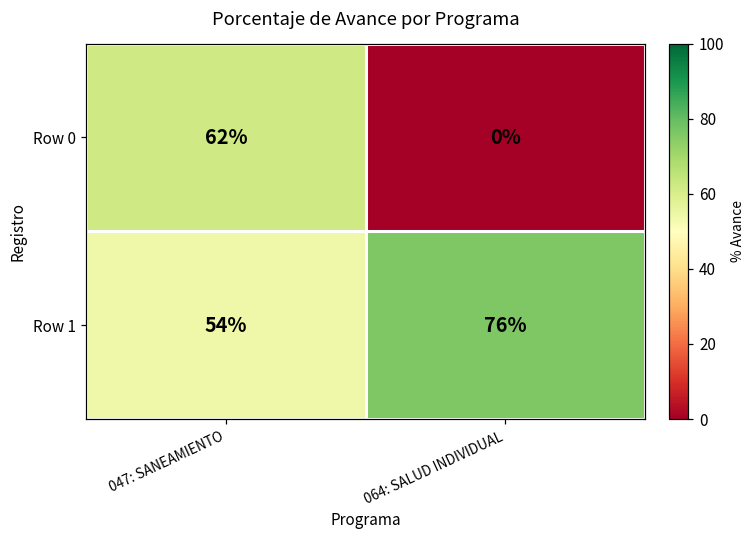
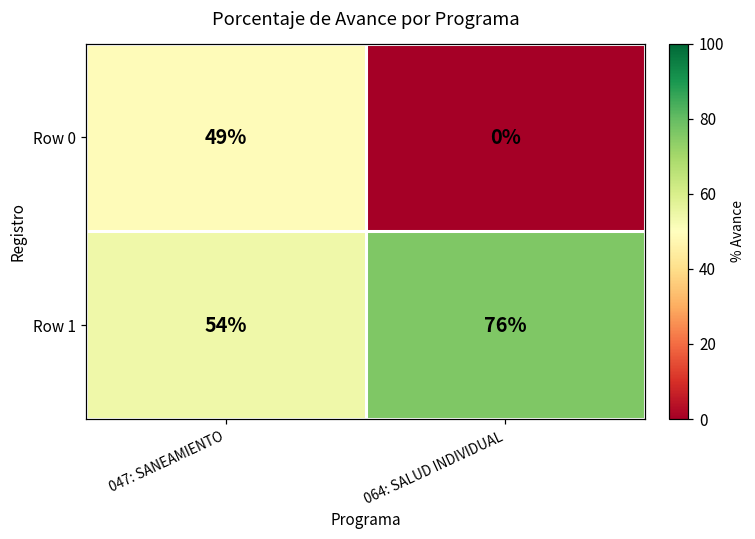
  {
    "Row 0": {
-     "047: SANEAMIENTO": "62%",
+     "047: SANEAMIENTO": "49%",
      "064: SALUD INDIVIDUAL": "0%"
    },
    "Row 1": {
      "047: SANEAMIENTO": "54%",
      "064: SALUD INDIVIDUAL": "76%"
    }
  }
